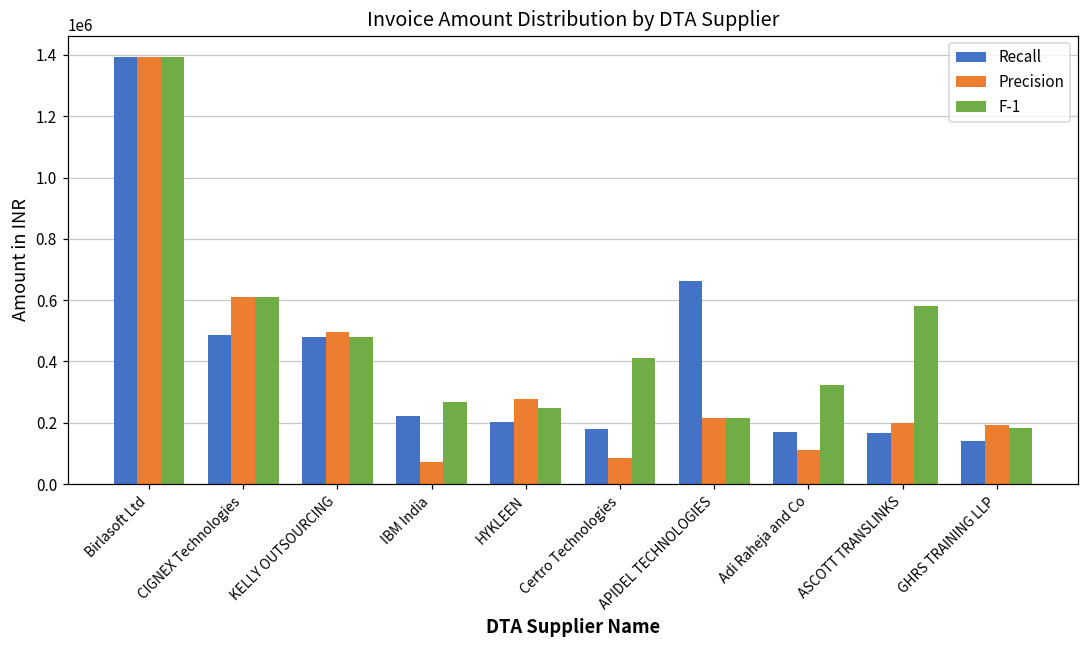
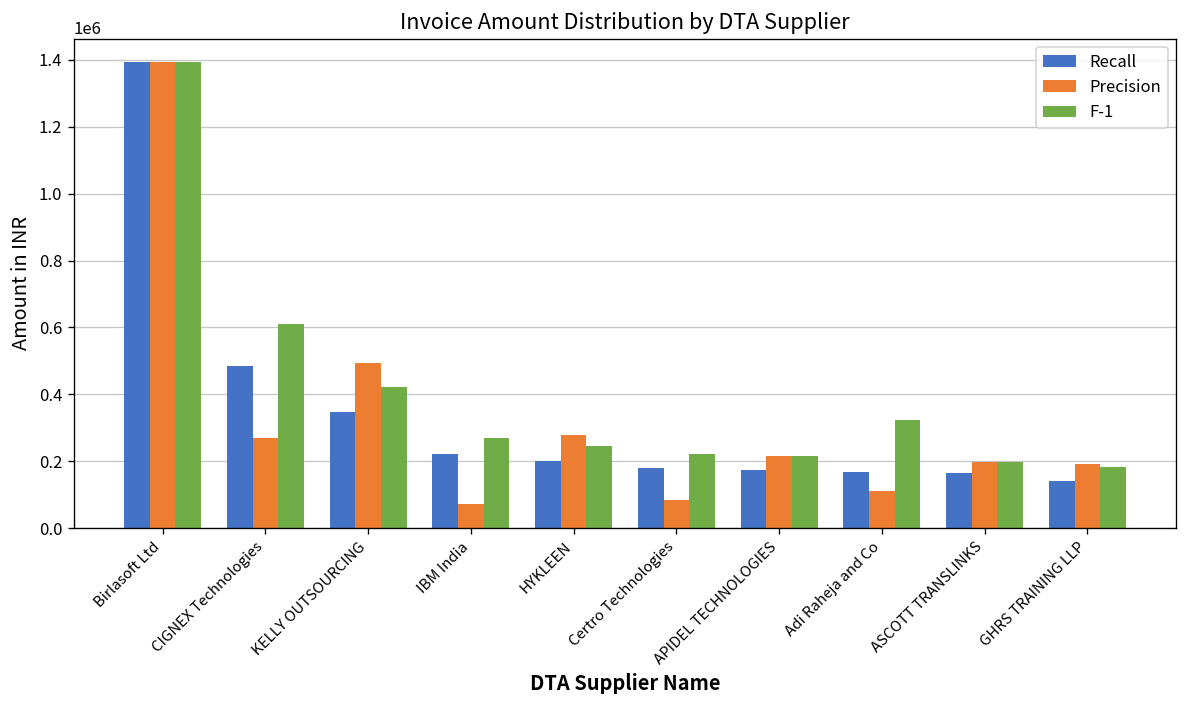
  {
    "Recall": {
      "Birlasoft Ltd": 1390000,
      "CIGNEX Technologies": 490000,
-     "KELLY OUTSOURCING": 480000,
+     "KELLY OUTSOURCING": 350000,
      "IBM India": 220000,
      "HYKLEEN": 200000,
      "Certro Technologies": 180000,
-     "APIDEL TECHNOLOGIES": 660000,
+     "APIDEL TECHNOLOGIES": 170000,
      "Adi Raheja and Co": 170000,
      "ASCOTT TRANSLINKS": 170000,
      "GHRS TRAINING LLP": 140000
    },
    "Precision": {
      "Birlasoft Ltd": 1390000,
-     "CIGNEX Technologies": 610000,
+     "CIGNEX Technologies": 270000,
      "KELLY OUTSOURCING": 490000,
      "IBM India": 70000,
      "HYKLEEN": 280000,
      "Certro Technologies": 80000,
      "APIDEL TECHNOLOGIES": 220000,
      "Adi Raheja and Co": 110000,
      "ASCOTT TRANSLINKS": 200000,
      "GHRS TRAINING LLP": 190000
    },
    "F-1": {
      "Birlasoft Ltd": 1390000,
      "CIGNEX Technologies": 610000,
-     "KELLY OUTSOURCING": 480000,
+     "KELLY OUTSOURCING": 420000,
      "IBM India": 270000,
      "HYKLEEN": 250000,
-     "Certro Technologies": 410000,
+     "Certro Technologies": 220000,
      "APIDEL TECHNOLOGIES": 220000,
      "Adi Raheja and Co": 320000,
-     "ASCOTT TRANSLINKS": 580000,
+     "ASCOTT TRANSLINKS": 200000,
      "GHRS TRAINING LLP": 180000
    }
  }
